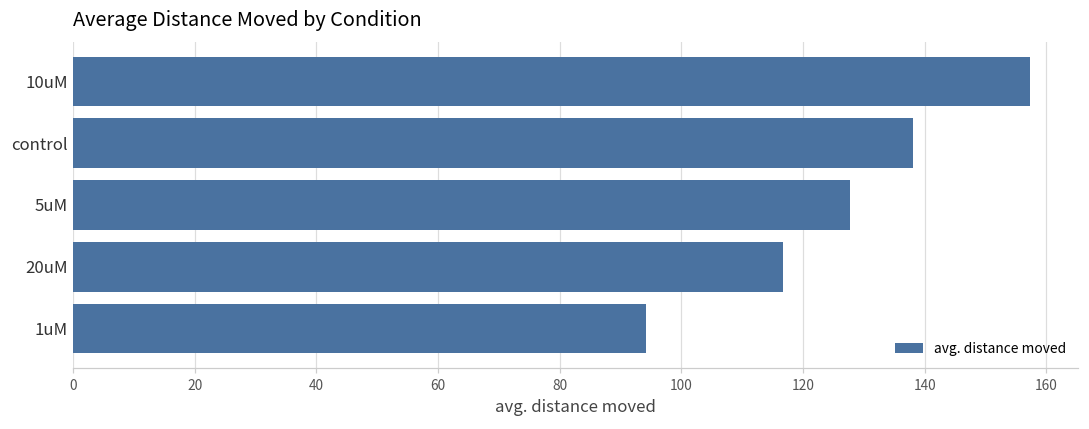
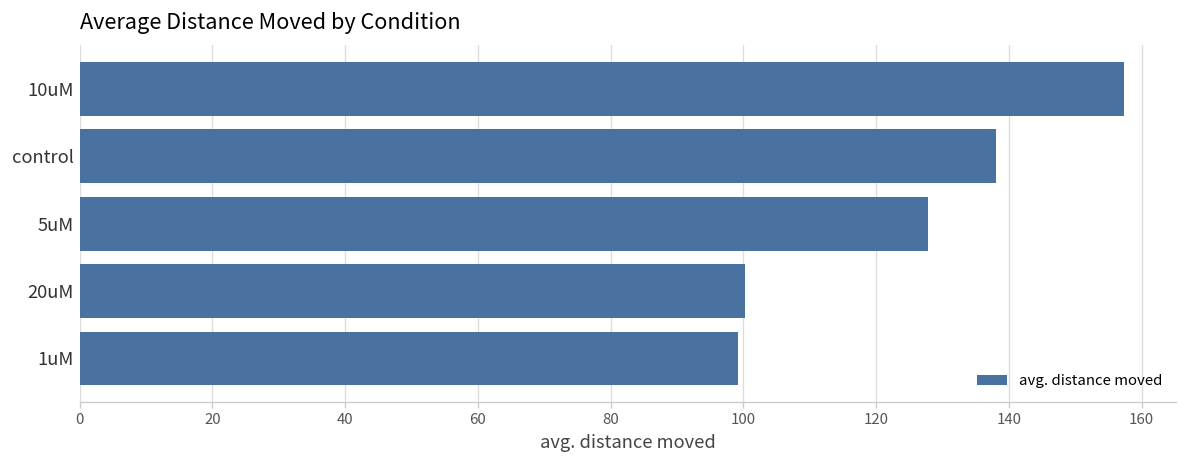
  {
    "10uM": 157,
    "control": 138,
    "5uM": 128,
-   "20uM": 117,
-   "1uM": 94
+   "20uM": 100,
+   "1uM": 99
  }
